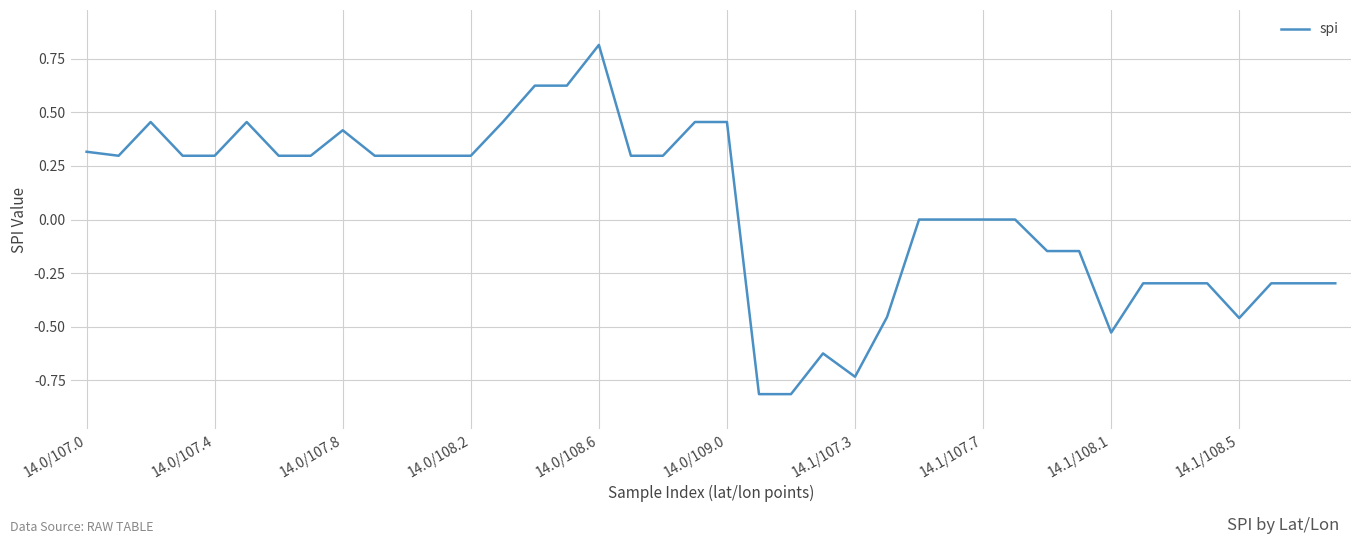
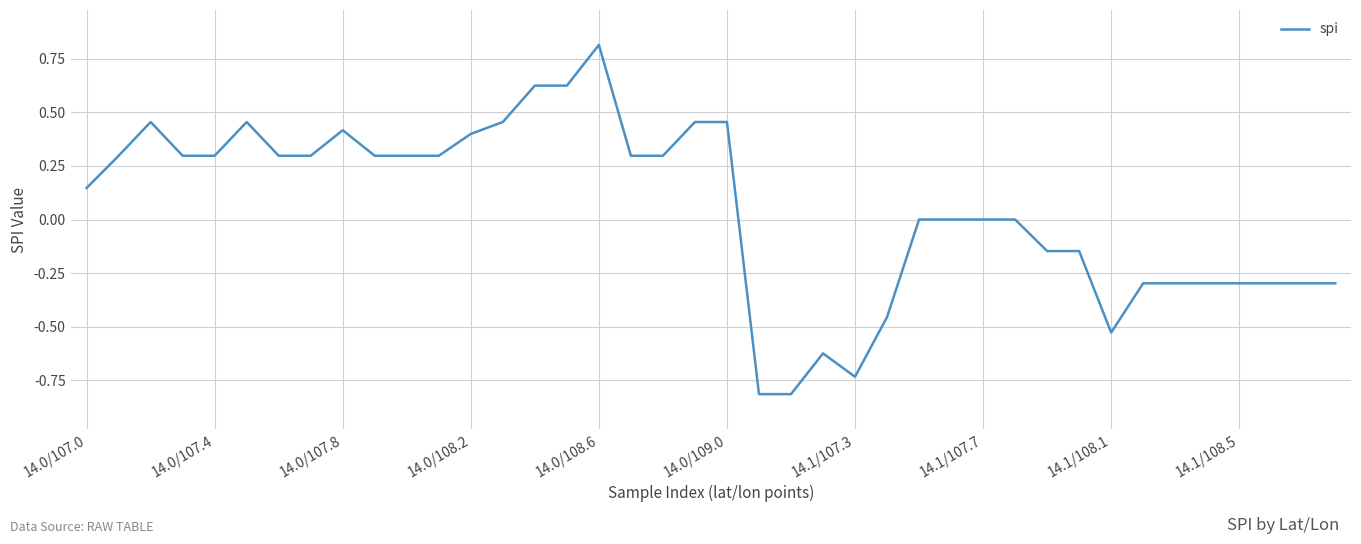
  {
-   "14.0/107.0": 0.32,
+   "14.0/107.0": 0.15,
    "14.0/107.4": 0.30,
    "14.0/107.8": 0.42,
-   "14.0/108.2": 0.30,
+   "14.0/108.2": 0.40,
    "14.0/108.6": 0.81,
    "14.0/109.0": 0.45,
    "14.1/107.3": -0.73,
    "14.1/107.7": 0.00,
    "14.1/108.1": -0.53,
-   "14.1/108.5": -0.46
+   "14.1/108.5": -0.30
  }
